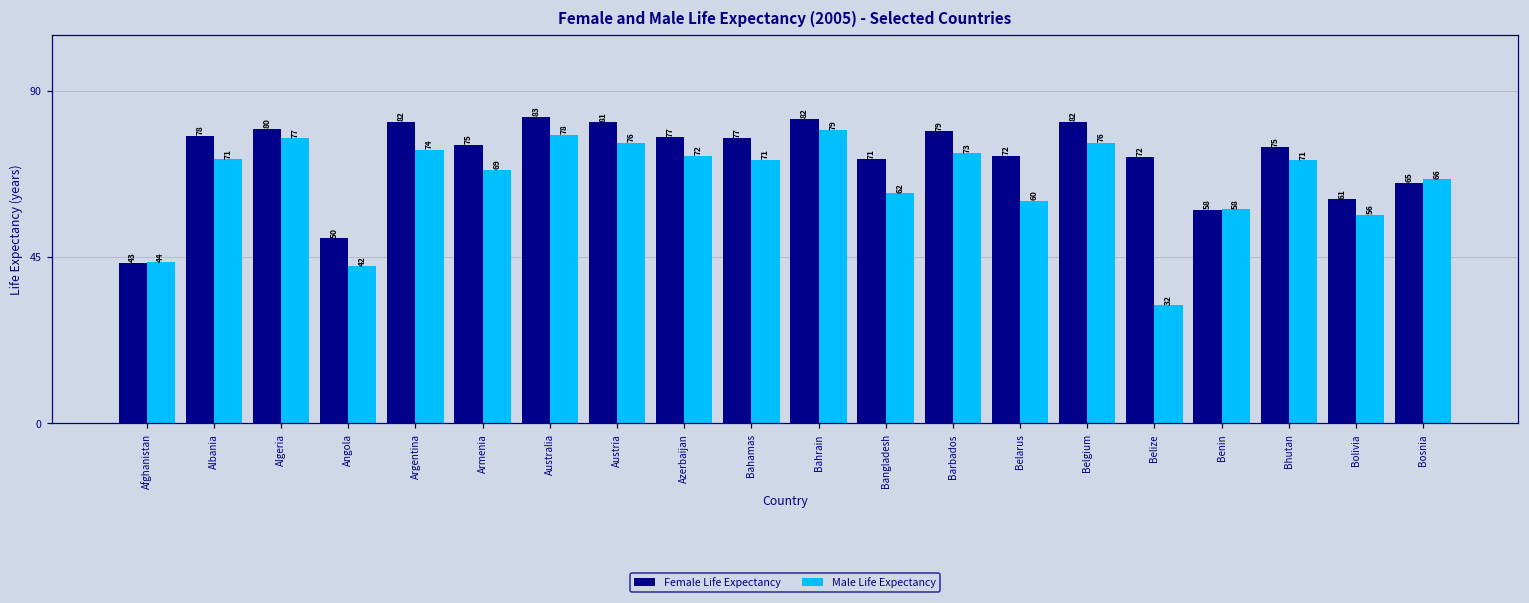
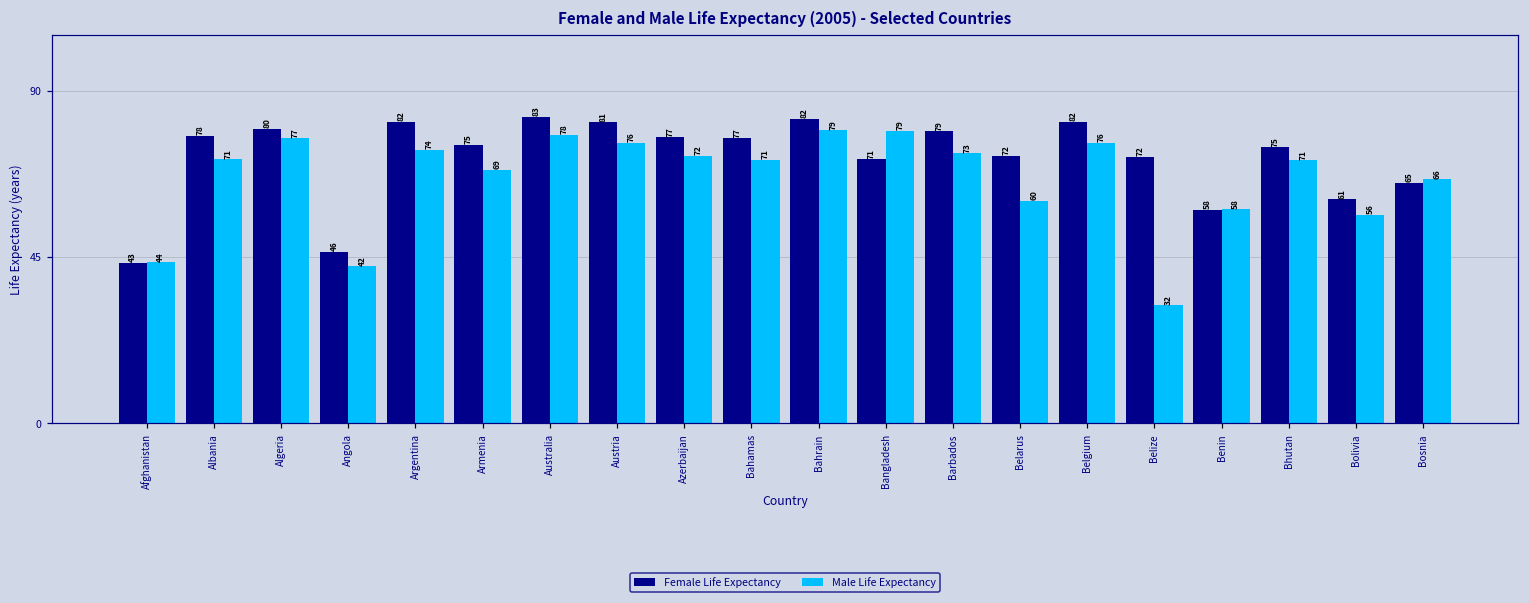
  {
    "Female Life Expectancy": {
      "Afghanistan": 43,
      "Albania": 78,
      "Algeria": 80,
-     "Angola": 50,
+     "Angola": 46,
      "Argentina": 82,
      "Armenia": 75,
      "Australia": 83,
      "Austria": 81,
      "Azerbaijan": 77,
      "Bahamas": 77,
      "Bahrain": 82,
      "Bangladesh": 71,
      "Barbados": 79,
      "Belarus": 72,
      "Belgium": 82,
      "Belize": 72,
      "Benin": 58,
      "Bhutan": 75,
      "Bolivia": 61,
      "Bosnia": 65
    },
    "Male Life Expectancy": {
      "Afghanistan": 44,
      "Albania": 71,
      "Algeria": 77,
      "Angola": 42,
      "Argentina": 74,
      "Armenia": 69,
      "Australia": 78,
      "Austria": 76,
      "Azerbaijan": 72,
      "Bahamas": 71,
      "Bahrain": 79,
-     "Bangladesh": 62,
+     "Bangladesh": 79,
      "Barbados": 73,
      "Belarus": 60,
      "Belgium": 76,
      "Belize": 32,
      "Benin": 58,
      "Bhutan": 71,
      "Bolivia": 56,
      "Bosnia": 66
    }
  }
